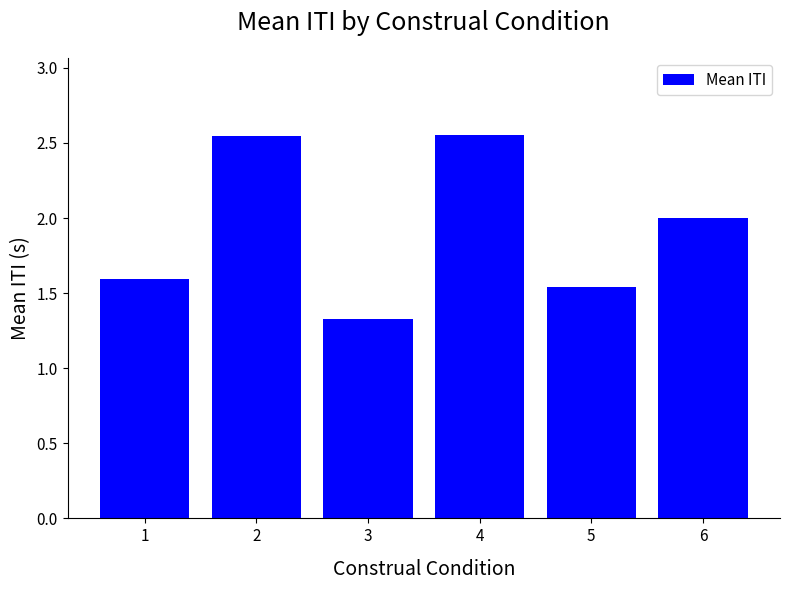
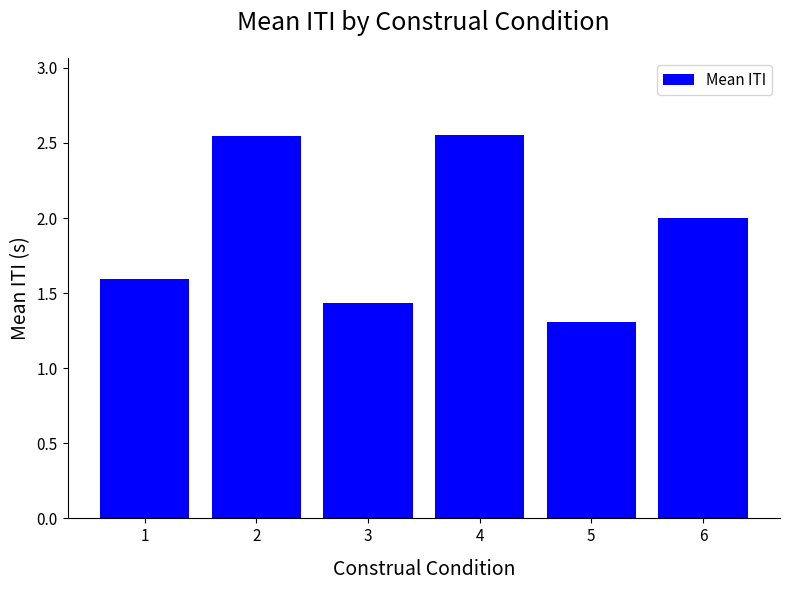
  {
    "1": 1.59,
    "2": 2.55,
-   "3": 1.33,
+   "3": 1.43,
    "4": 2.56,
-   "5": 1.54,
+   "5": 1.31,
    "6": 2.00
  }
